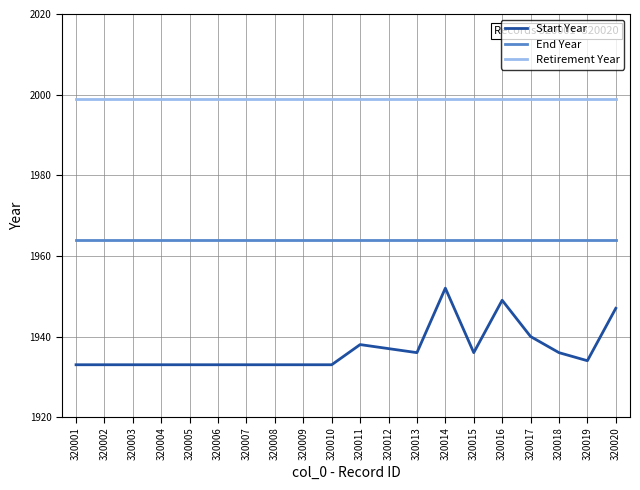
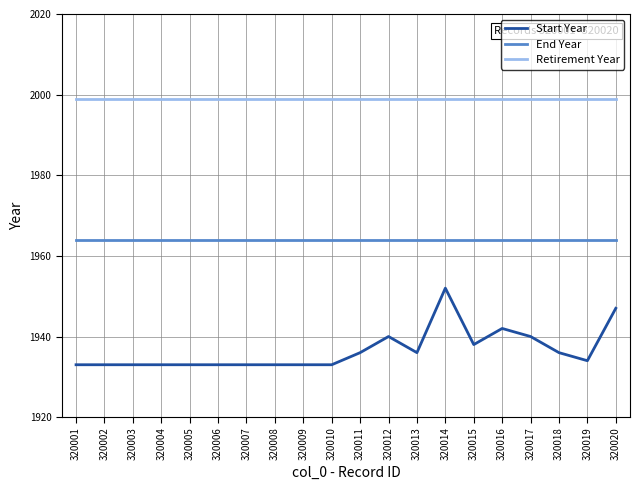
  {
    "Start Year": {
      "320001": 1933,
      "320002": 1933,
      "320003": 1933,
      "320004": 1933,
      "320005": 1933,
      "320006": 1933,
      "320007": 1933,
      "320008": 1933,
      "320009": 1933,
      "320010": 1933,
-     "320011": 1938,
-     "320012": 1937,
+     "320011": 1936,
+     "320012": 1940,
      "320013": 1936,
      "320014": 1952,
-     "320015": 1936,
-     "320016": 1949,
+     "320015": 1938,
+     "320016": 1942,
      "320017": 1940,
      "320018": 1936,
      "320019": 1934,
      "320020": 1947
    },
    "End Year": {
      "320001": 1964,
      "320002": 1964,
      "320003": 1964,
      "320004": 1964,
      "320005": 1964,
      "320006": 1964,
      "320007": 1964,
      "320008": 1964,
      "320009": 1964,
      "320010": 1964,
      "320011": 1964,
      "320012": 1964,
      "320013": 1964,
      "320014": 1964,
      "320015": 1964,
      "320016": 1964,
      "320017": 1964,
      "320018": 1964,
      "320019": 1964,
      "320020": 1964
    },
    "Retirement Year": {
      "320001": 1999,
      "320002": 1999,
      "320003": 1999,
      "320004": 1999,
      "320005": 1999,
      "320006": 1999,
      "320007": 1999,
      "320008": 1999,
      "320009": 1999,
      "320010": 1999,
      "320011": 1999,
      "320012": 1999,
      "320013": 1999,
      "320014": 1999,
      "320015": 1999,
      "320016": 1999,
      "320017": 1999,
      "320018": 1999,
      "320019": 1999,
      "320020": 1999
    }
  }
